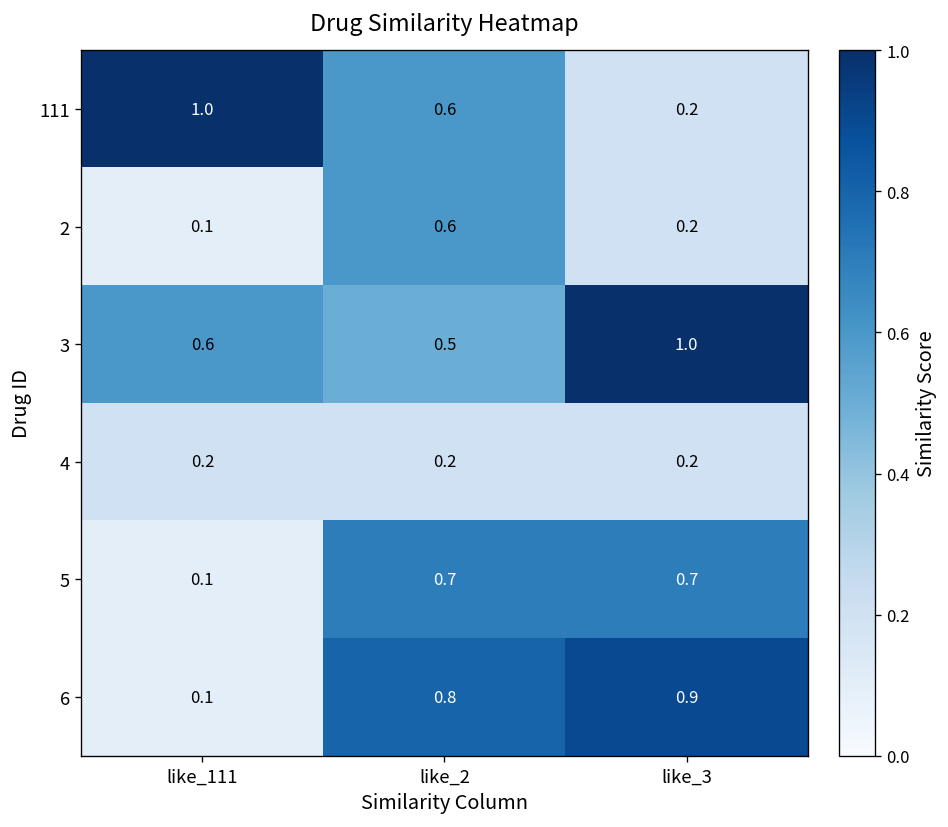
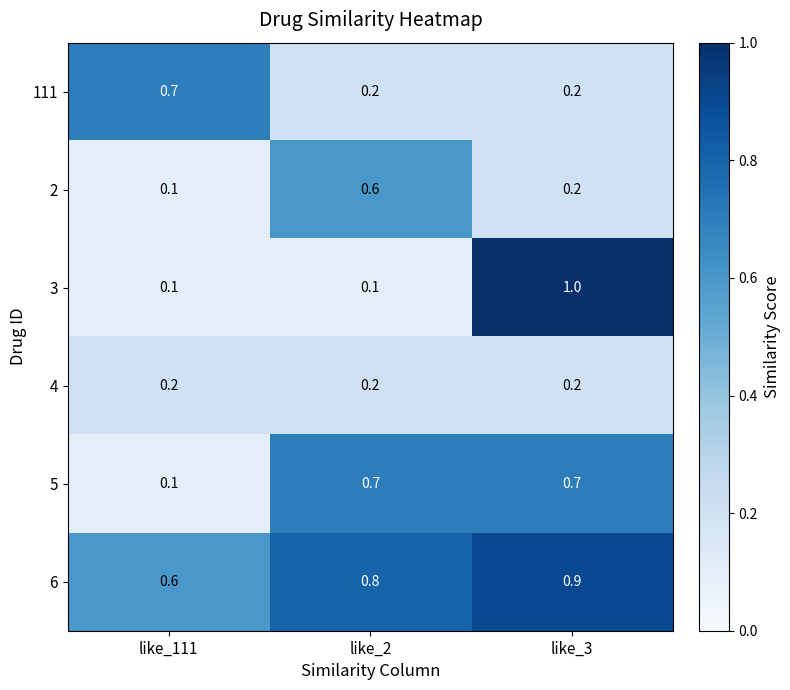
  {
    "111": {
-     "like_111": 1.0,
-     "like_2": 0.6,
+     "like_111": 0.7,
+     "like_2": 0.2,
      "like_3": 0.2
    },
    "2": {
      "like_111": 0.1,
      "like_2": 0.6,
      "like_3": 0.2
    },
    "3": {
-     "like_111": 0.6,
-     "like_2": 0.5,
+     "like_111": 0.1,
+     "like_2": 0.1,
      "like_3": 1.0
    },
    "4": {
      "like_111": 0.2,
      "like_2": 0.2,
      "like_3": 0.2
    },
    "5": {
      "like_111": 0.1,
      "like_2": 0.7,
      "like_3": 0.7
    },
    "6": {
-     "like_111": 0.1,
+     "like_111": 0.6,
      "like_2": 0.8,
      "like_3": 0.9
    }
  }
